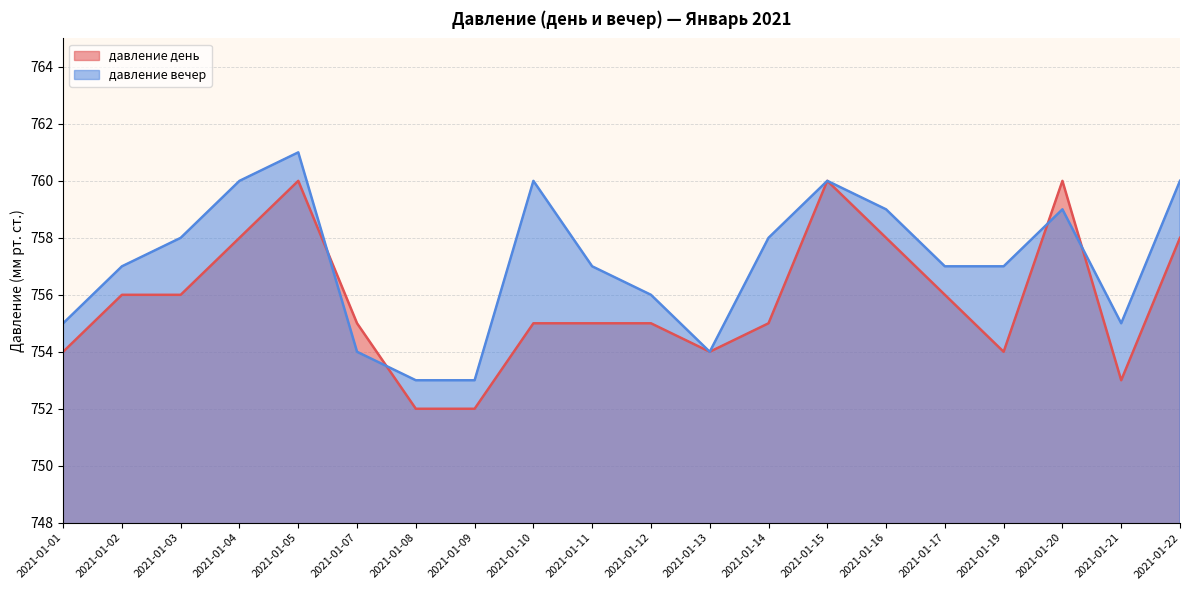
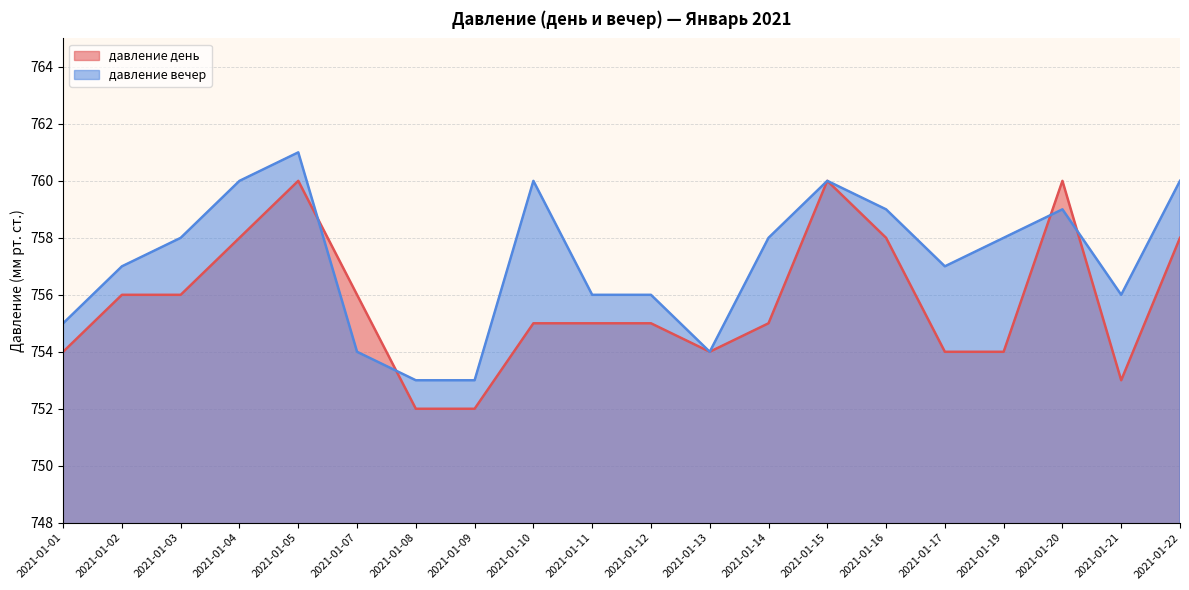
  {
    "давление день": {
      "2021-01-01": 754,
      "2021-01-02": 756,
      "2021-01-03": 756,
      "2021-01-04": 758,
      "2021-01-05": 760,
-     "2021-01-07": 755,
+     "2021-01-07": 756,
      "2021-01-08": 752,
      "2021-01-09": 752,
      "2021-01-10": 755,
      "2021-01-11": 755,
      "2021-01-12": 755,
      "2021-01-14": 755,
      "2021-01-16": 758,
-     "2021-01-17": 756,
+     "2021-01-17": 754,
      "2021-01-19": 754,
      "2021-01-20": 760,
      "2021-01-21": 753,
      "2021-01-22": 758
    },
    "давление вечер": {
      "2021-01-01": 755,
      "2021-01-02": 757,
      "2021-01-03": 758,
      "2021-01-04": 760,
      "2021-01-05": 761,
      "2021-01-07": 754,
      "2021-01-08": 753,
      "2021-01-09": 753,
      "2021-01-10": 760,
-     "2021-01-11": 757,
+     "2021-01-11": 756,
      "2021-01-12": 756,
      "2021-01-14": 758,
      "2021-01-16": 759,
      "2021-01-17": 757,
-     "2021-01-19": 757,
+     "2021-01-19": 758,
      "2021-01-20": 759,
-     "2021-01-21": 755,
+     "2021-01-21": 756,
      "2021-01-22": 760
    }
  }
